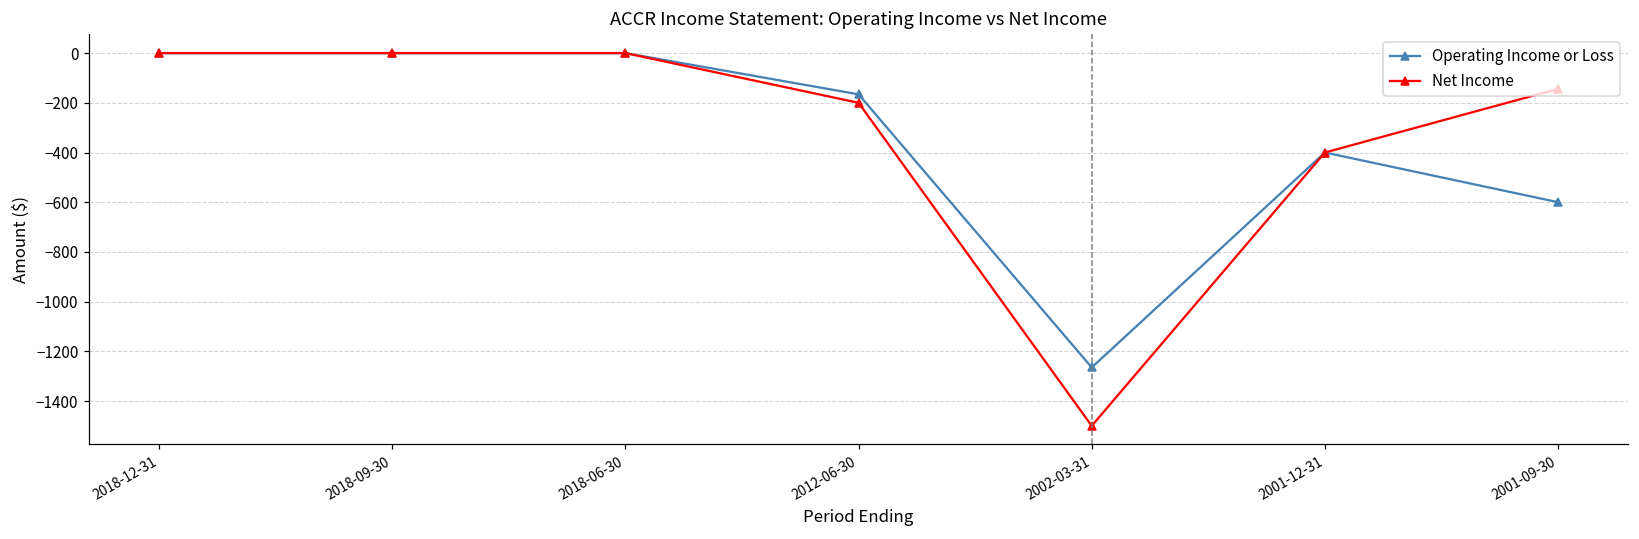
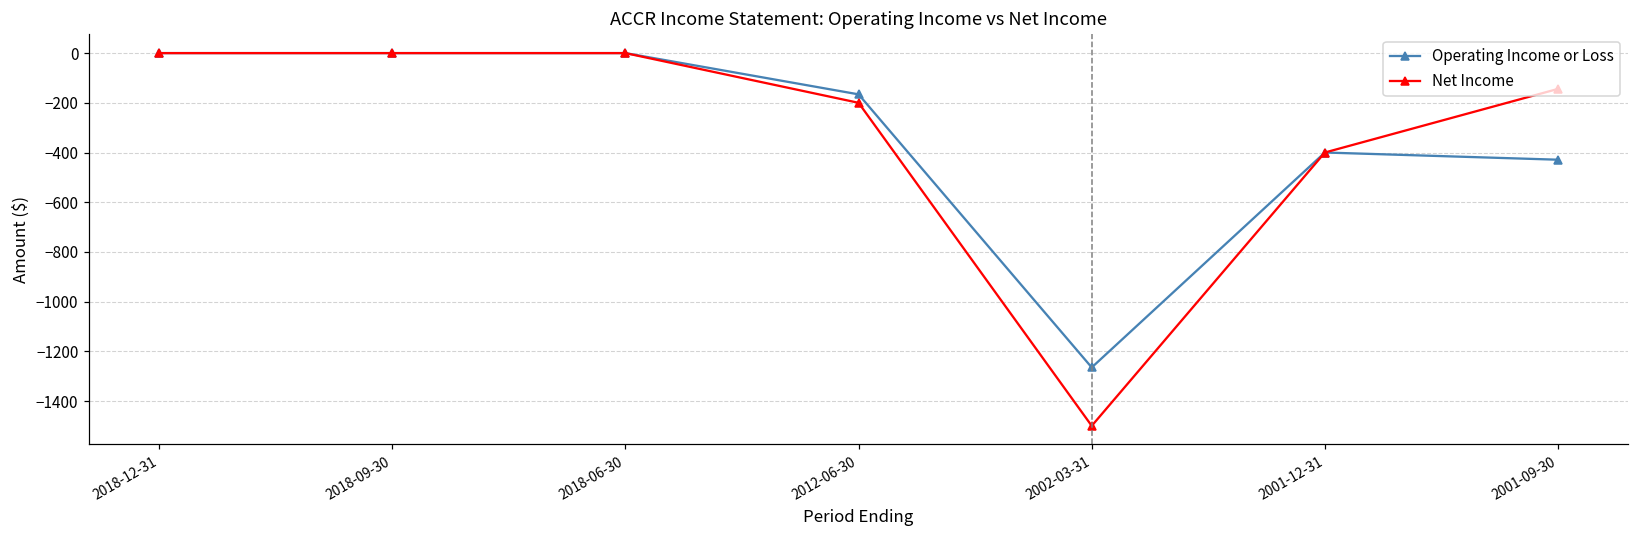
  {
    "Operating Income or Loss": {
      "2012-06-30": -170,
      "2002-03-31": -1270,
-     "2001-09-30": -600
+     "2001-09-30": -430
    },
    "Net Income": {
      "2012-06-30": -200,
      "2002-03-31": -1500
    }
  }
